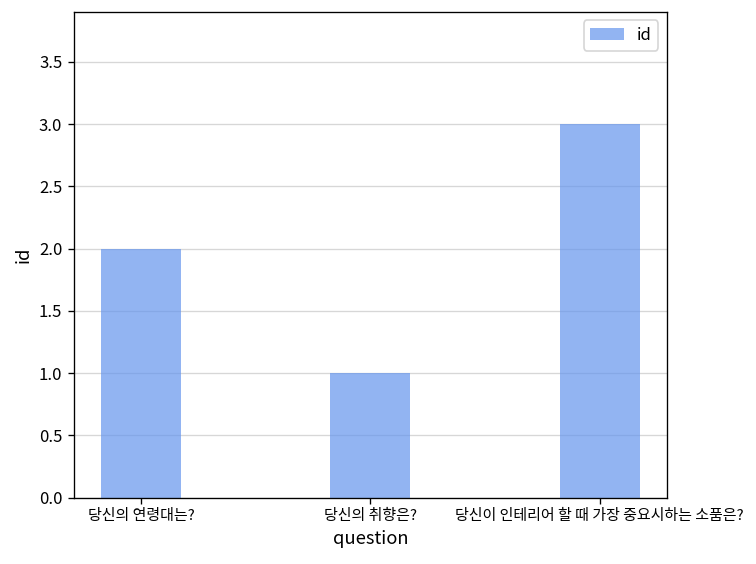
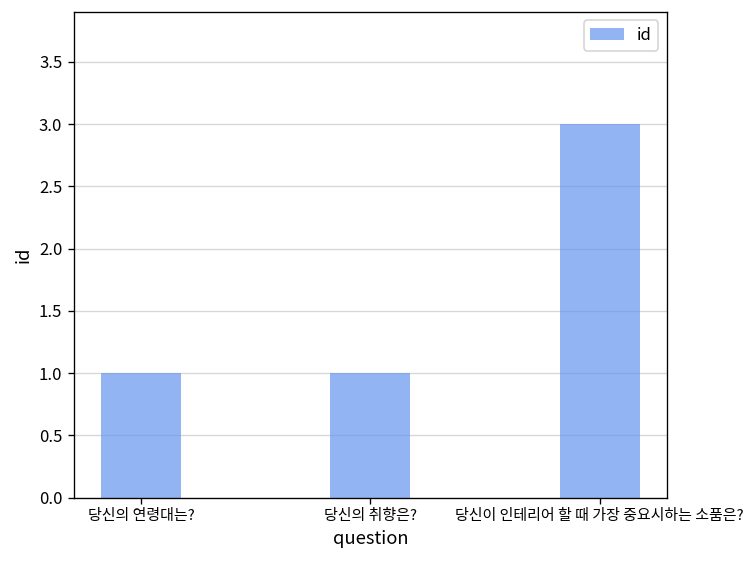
  {
-   "당신의 연령대는?": 2,
+   "당신의 연령대는?": 1,
    "당신의 취향은?": 1,
    "당신이 인테리어 할 때 가장 중요시하는 소품은?": 3
  }
